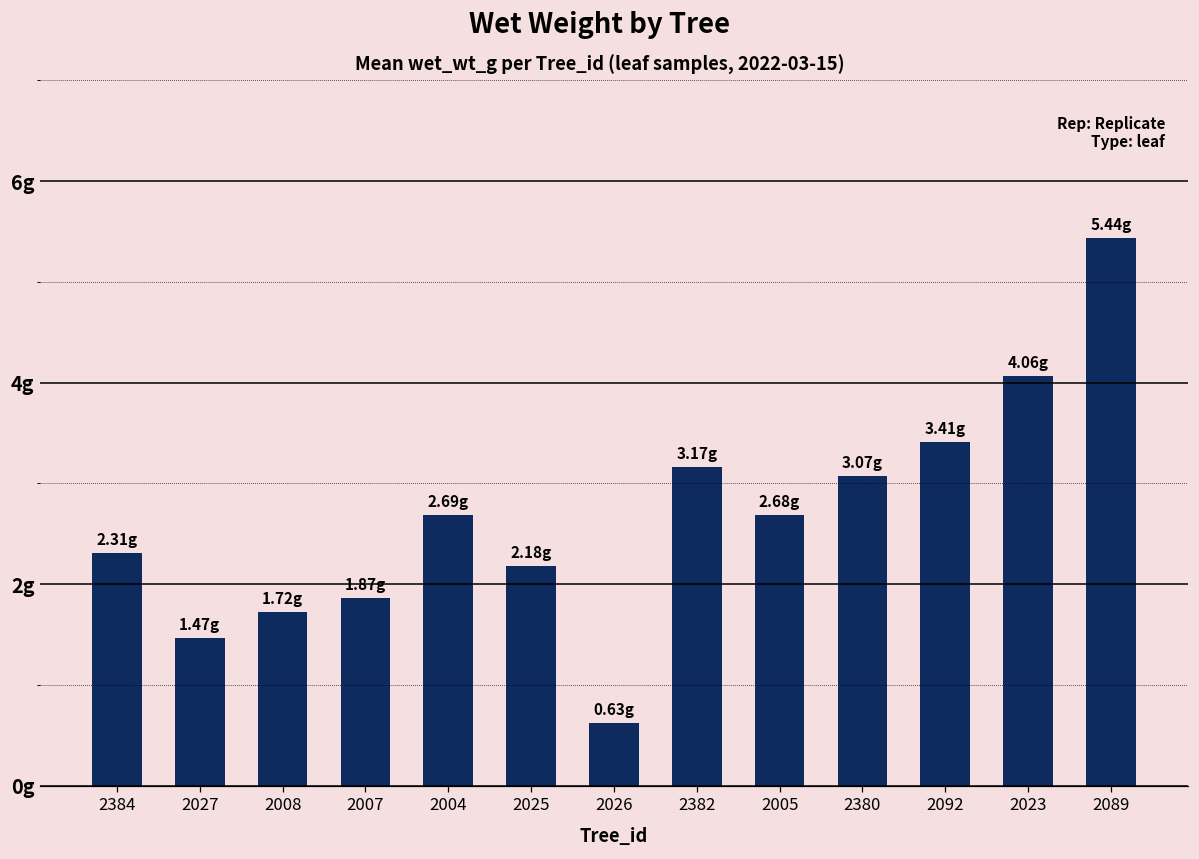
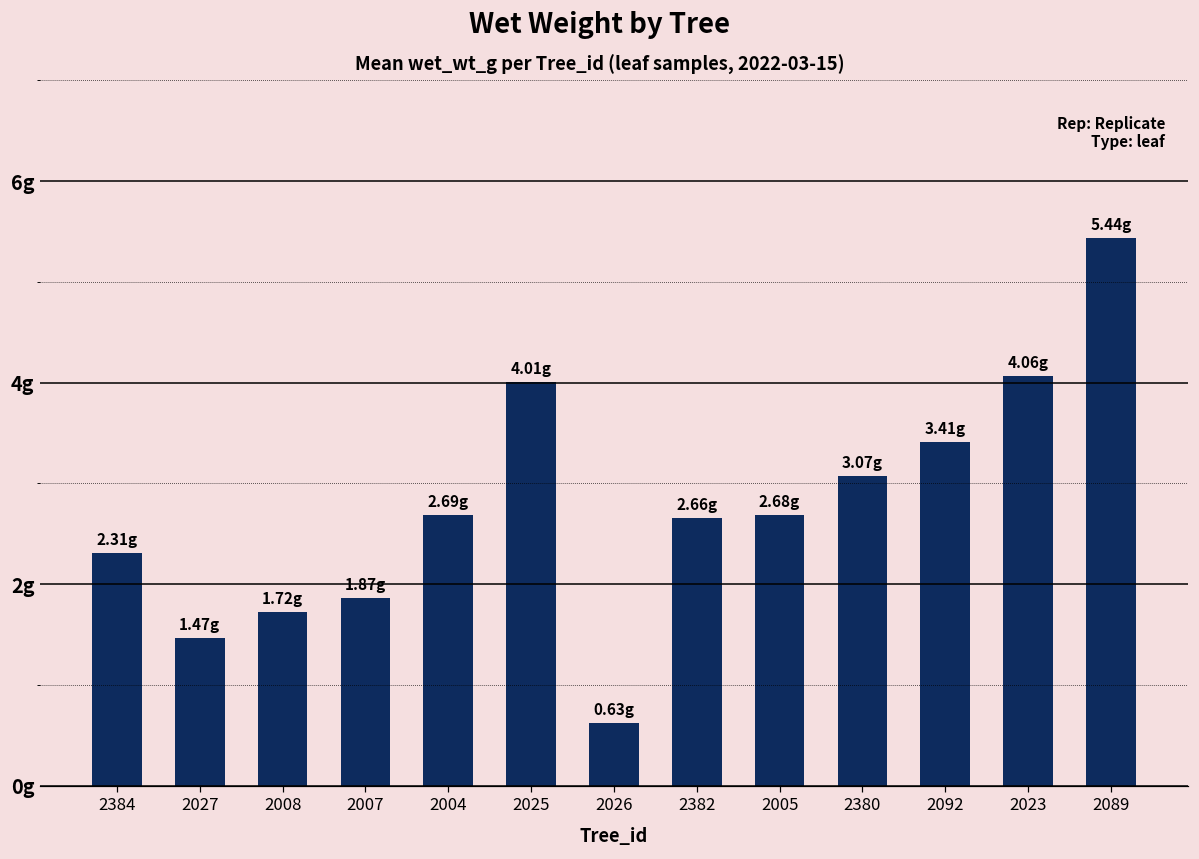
  {
    "2384": "2.31g",
    "2027": "1.47g",
    "2008": "1.72g",
    "2007": "1.87g",
    "2004": "2.69g",
-   "2025": "2.18g",
+   "2025": "4.01g",
    "2026": "0.63g",
-   "2382": "3.17g",
+   "2382": "2.66g",
    "2005": "2.68g",
    "2380": "3.07g",
    "2092": "3.41g",
    "2023": "4.06g",
    "2089": "5.44g"
  }
